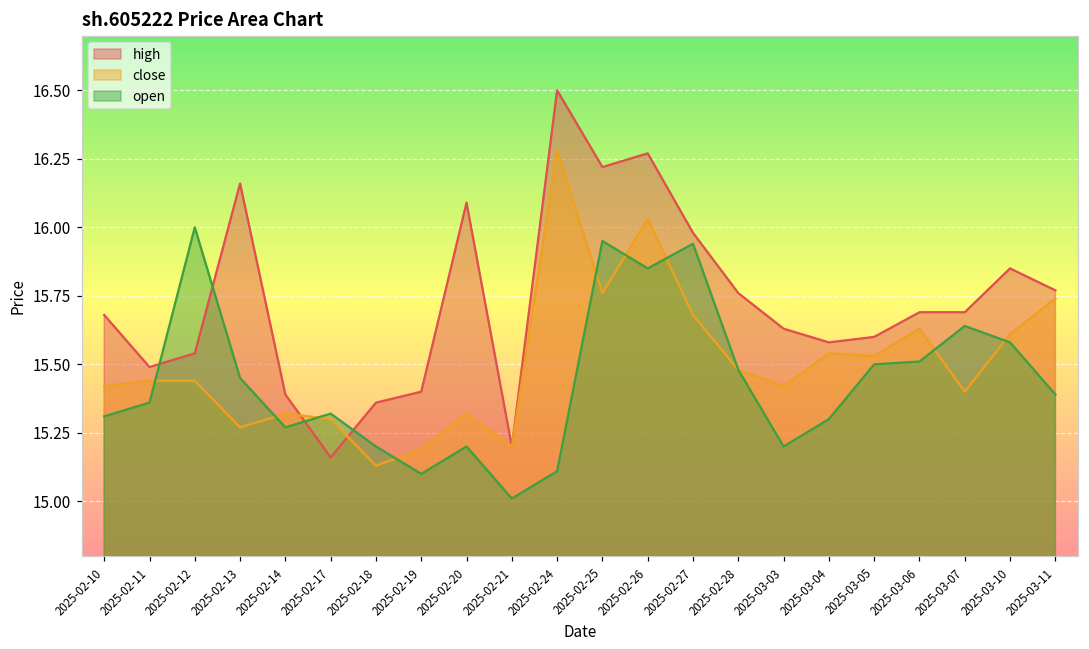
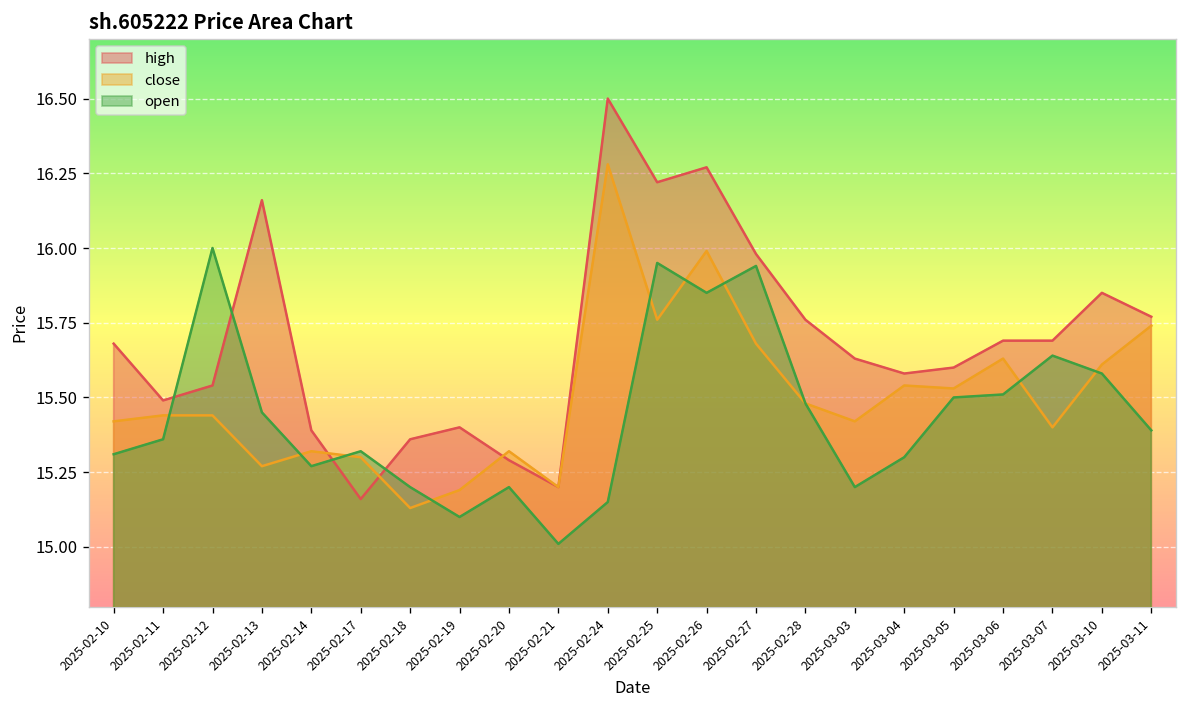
  {
    "high": {
      "2025-02-10": 15.68,
      "2025-02-11": 15.49,
      "2025-02-12": 15.54,
      "2025-02-13": 16.16,
      "2025-02-14": 15.39,
      "2025-02-17": 15.16,
      "2025-02-18": 15.36,
      "2025-02-19": 15.40,
-     "2025-02-20": 16.09,
+     "2025-02-20": 15.29,
      "2025-02-24": 16.50,
      "2025-02-25": 16.22,
      "2025-02-26": 16.27,
      "2025-02-27": 15.98,
      "2025-02-28": 15.76,
      "2025-03-03": 15.63,
      "2025-03-04": 15.58,
      "2025-03-05": 15.60,
      "2025-03-06": 15.69,
      "2025-03-07": 15.69,
      "2025-03-10": 15.85,
      "2025-03-11": 15.77
    },
    "close": {
      "2025-02-10": 15.42,
      "2025-02-11": 15.44,
      "2025-02-12": 15.44,
      "2025-02-13": 15.27,
      "2025-02-14": 15.32,
      "2025-02-17": 15.30,
      "2025-02-18": 15.13,
      "2025-02-19": 15.19,
      "2025-02-20": 15.32,
      "2025-02-24": 16.28,
      "2025-02-25": 15.76,
-     "2025-02-26": 16.03,
+     "2025-02-26": 15.99,
      "2025-02-27": 15.68,
      "2025-03-03": 15.42,
      "2025-03-04": 15.54,
      "2025-03-05": 15.53,
      "2025-03-06": 15.63,
      "2025-03-07": 15.40,
      "2025-03-10": 15.61,
      "2025-03-11": 15.74
    },
    "open": {
      "2025-02-10": 15.31,
      "2025-02-11": 15.36,
      "2025-02-12": 16.00,
      "2025-02-13": 15.45,
      "2025-02-14": 15.27,
      "2025-02-17": 15.32,
      "2025-02-18": 15.20,
      "2025-02-19": 15.10,
      "2025-02-20": 15.20,
      "2025-02-21": 15.01,
-     "2025-02-24": 15.11,
+     "2025-02-24": 15.15,
      "2025-02-25": 15.95,
      "2025-02-26": 15.85,
      "2025-02-27": 15.94,
      "2025-03-03": 15.20,
      "2025-03-04": 15.30,
      "2025-03-05": 15.50,
      "2025-03-06": 15.51,
      "2025-03-07": 15.64,
      "2025-03-10": 15.58,
      "2025-03-11": 15.39
    }
  }
